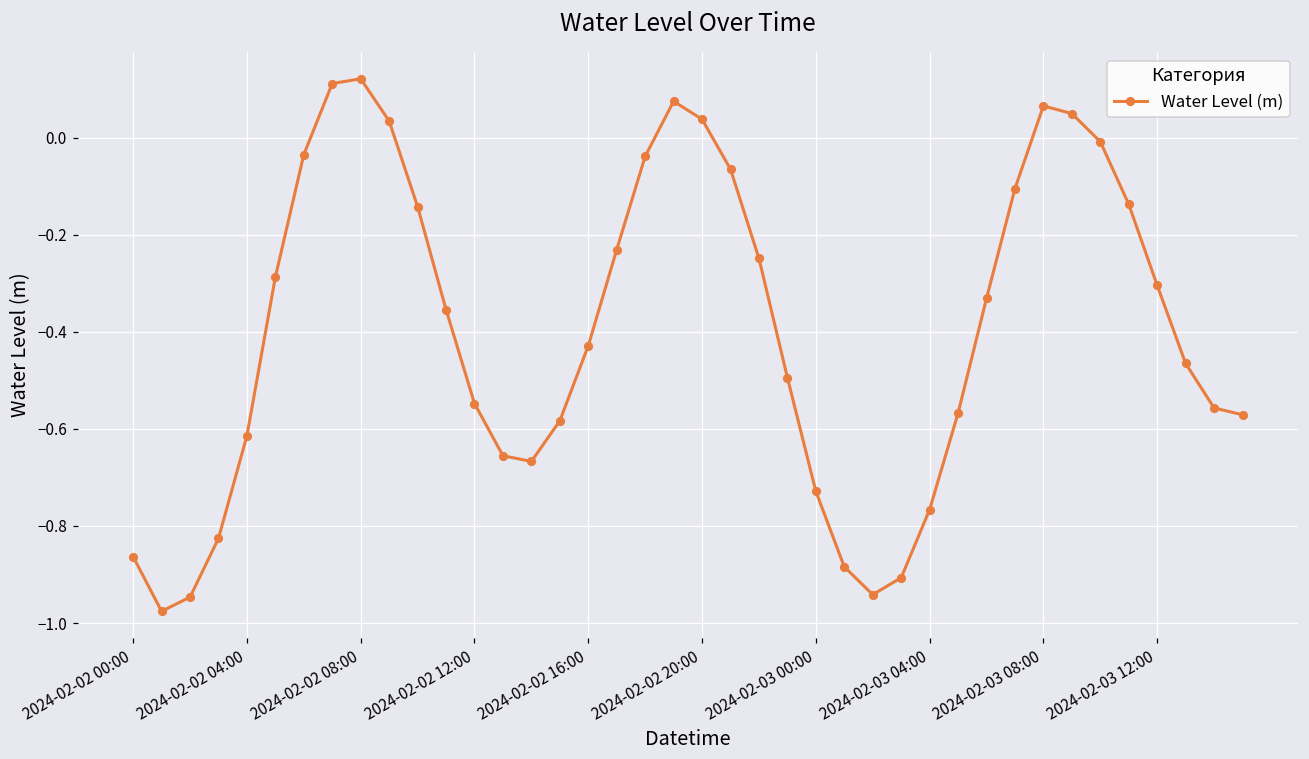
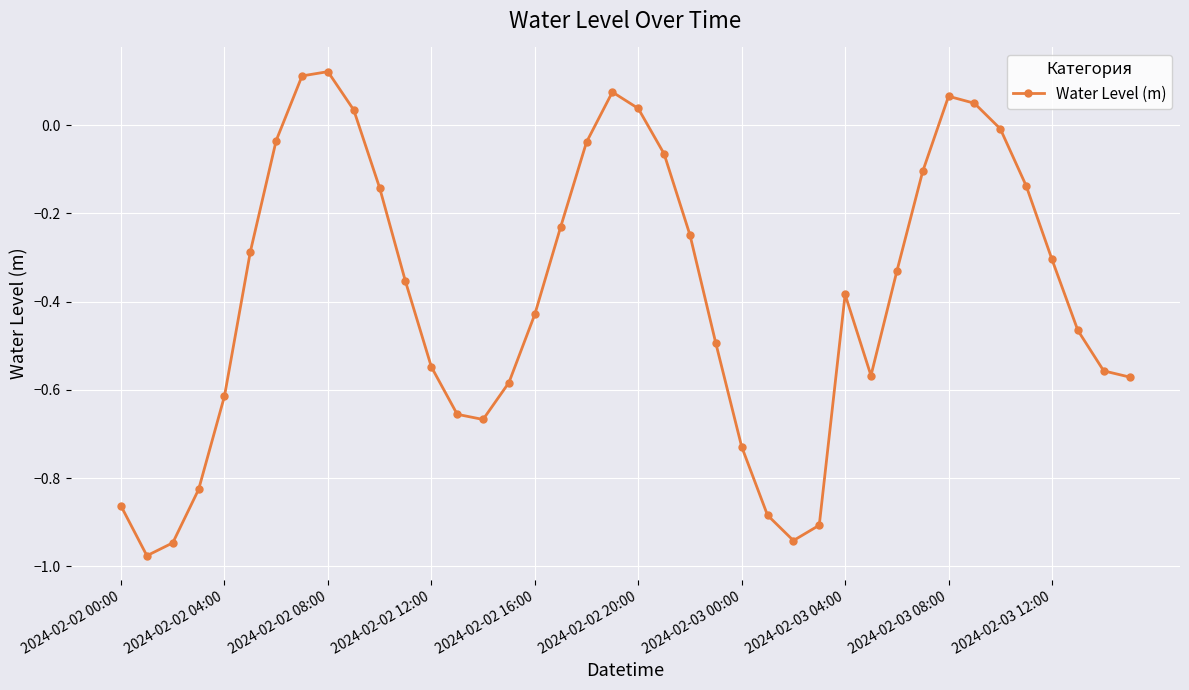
  {
    "2024-02-02 00:00": -0.86,
    "2024-02-02 04:00": -0.61,
    "2024-02-02 08:00": 0.12,
    "2024-02-02 12:00": -0.55,
    "2024-02-02 16:00": -0.43,
    "2024-02-02 20:00": 0.04,
    "2024-02-03 00:00": -0.73,
-   "2024-02-03 04:00": -0.77,
+   "2024-02-03 04:00": -0.38,
    "2024-02-03 08:00": 0.07,
    "2024-02-03 12:00": -0.30
  }
